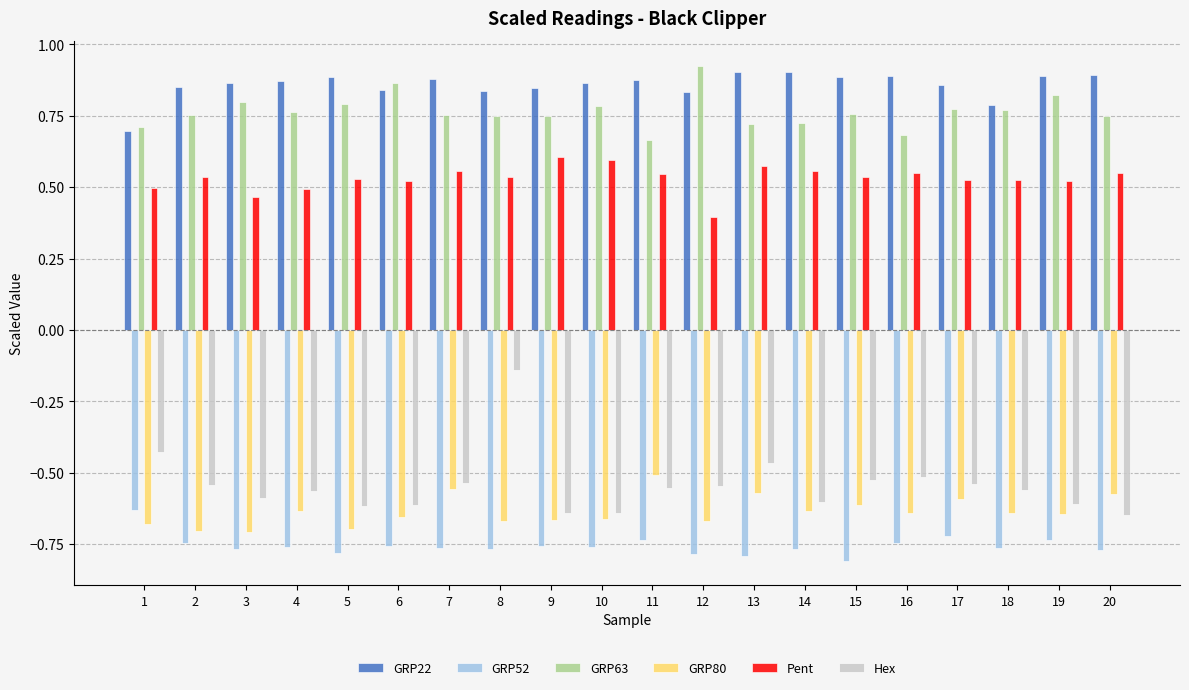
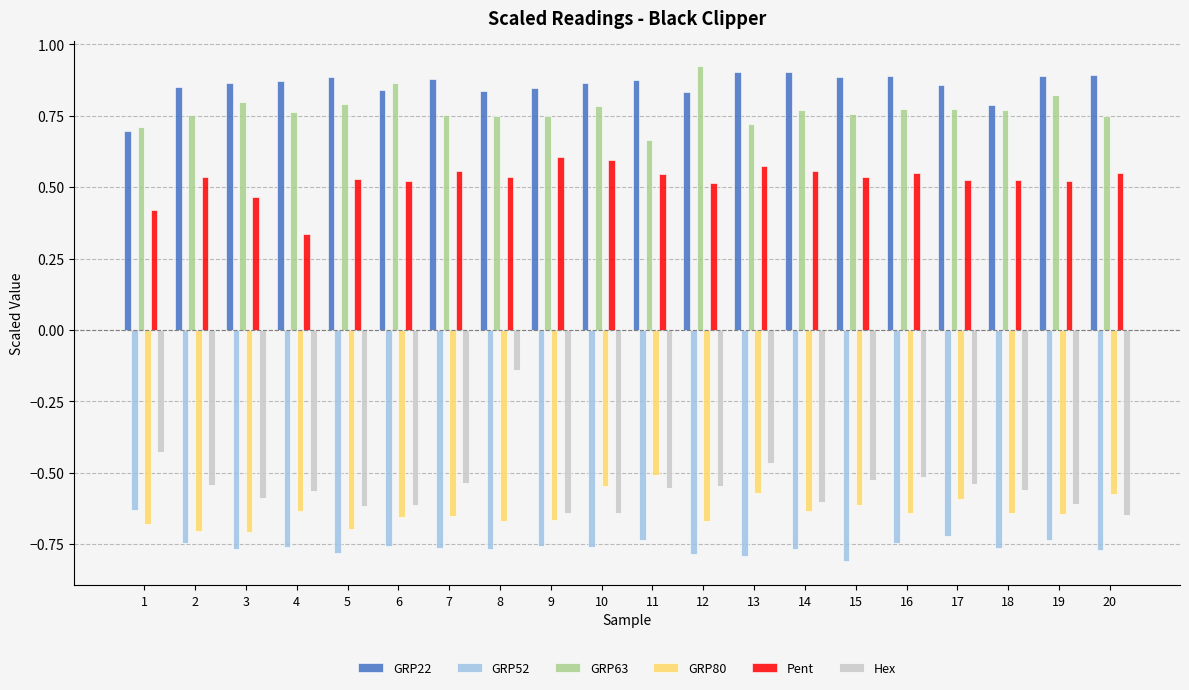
  {
    "GRP22": {
      "1": 0.70,
      "2": 0.85,
      "3": 0.87,
      "4": 0.87,
      "5": 0.88,
      "6": 0.84,
      "7": 0.88,
      "8": 0.84,
      "9": 0.85,
      "10": 0.86,
      "11": 0.87,
      "12": 0.83,
      "13": 0.90,
      "14": 0.90,
      "15": 0.89,
      "16": 0.89,
      "17": 0.86,
      "18": 0.79,
      "19": 0.89,
      "20": 0.89
    },
    "GRP63": {
      "1": 0.71,
      "2": 0.75,
      "3": 0.80,
      "4": 0.76,
      "5": 0.79,
      "6": 0.86,
      "7": 0.75,
      "8": 0.75,
      "9": 0.75,
      "10": 0.78,
      "11": 0.67,
      "12": 0.93,
      "13": 0.72,
-     "14": 0.73,
+     "14": 0.77,
      "15": 0.76,
-     "16": 0.68,
+     "16": 0.78,
      "17": 0.77,
      "18": 0.77,
      "19": 0.82,
      "20": 0.75
    },
    "GRP80": {
      "1": -0.68,
      "2": -0.70,
      "3": -0.71,
      "4": -0.63,
      "5": -0.70,
      "6": -0.65,
-     "7": -0.56,
+     "7": -0.65,
      "8": -0.67,
      "9": -0.66,
-     "10": -0.66,
+     "10": -0.55,
      "11": -0.51,
      "12": -0.67,
      "13": -0.57,
      "14": -0.63,
      "15": -0.61,
      "16": -0.64,
      "17": -0.59,
      "18": -0.64,
      "19": -0.64,
      "20": -0.57
    },
    "Pent": {
-     "1": 0.50,
+     "1": 0.42,
      "2": 0.53,
      "3": 0.47,
-     "4": 0.49,
+     "4": 0.33,
      "5": 0.53,
      "6": 0.52,
      "7": 0.56,
      "8": 0.54,
      "9": 0.60,
      "10": 0.60,
      "11": 0.55,
-     "12": 0.40,
+     "12": 0.52,
      "13": 0.57,
      "14": 0.56,
      "15": 0.54,
      "16": 0.55,
      "17": 0.52,
      "18": 0.53,
      "19": 0.52,
      "20": 0.55
    }
  }
